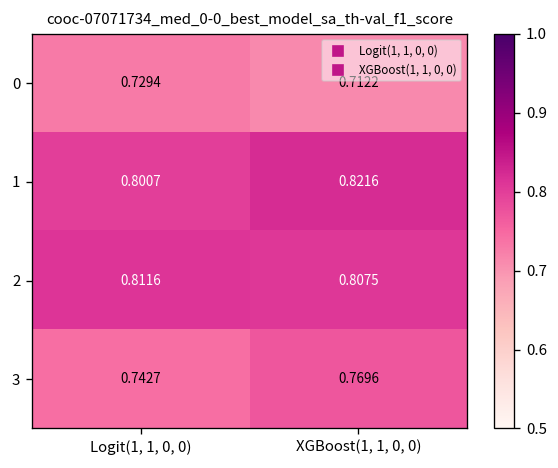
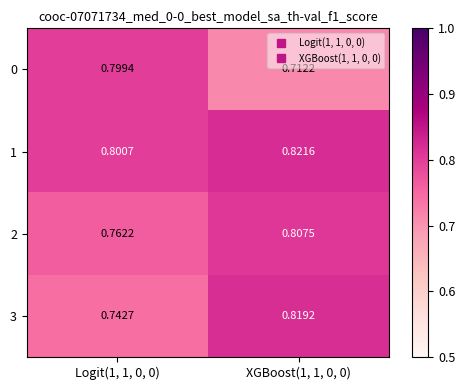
  {
    "0": {
-     "Logit(1, 1, 0, 0)": 0.7294
+     "Logit(1, 1, 0, 0)": 0.7994
    },
    "1": {
      "Logit(1, 1, 0, 0)": 0.8007,
      "XGBoost(1, 1, 0, 0)": 0.8216
    },
    "2": {
-     "Logit(1, 1, 0, 0)": 0.8116,
+     "Logit(1, 1, 0, 0)": 0.7622,
      "XGBoost(1, 1, 0, 0)": 0.8075
    },
    "3": {
      "Logit(1, 1, 0, 0)": 0.7427,
-     "XGBoost(1, 1, 0, 0)": 0.7696
+     "XGBoost(1, 1, 0, 0)": 0.8192
    }
  }
